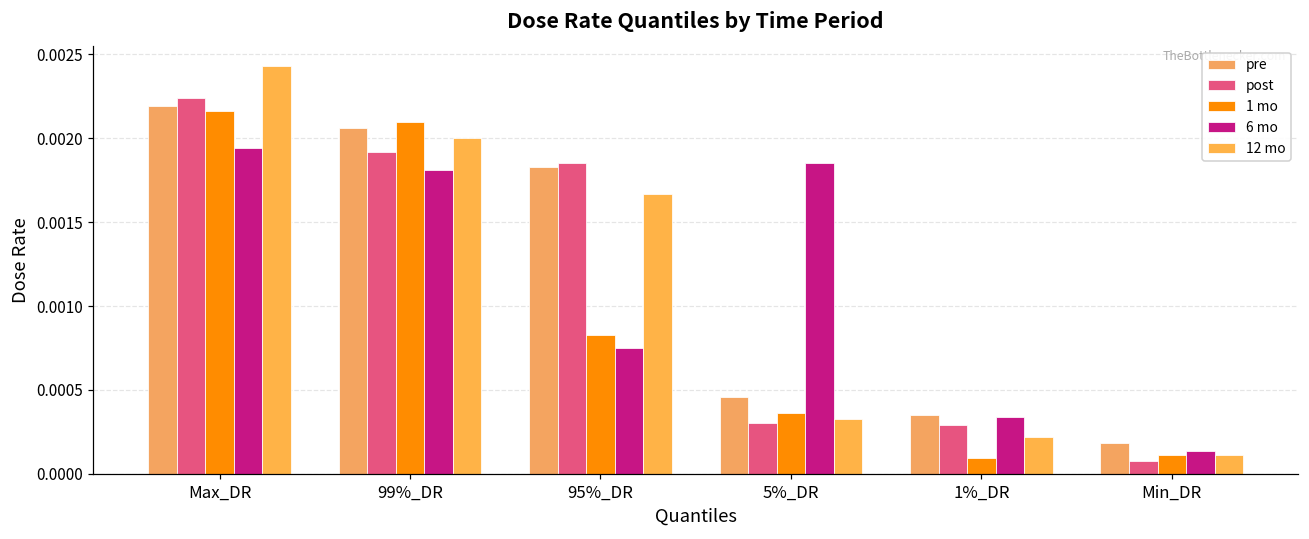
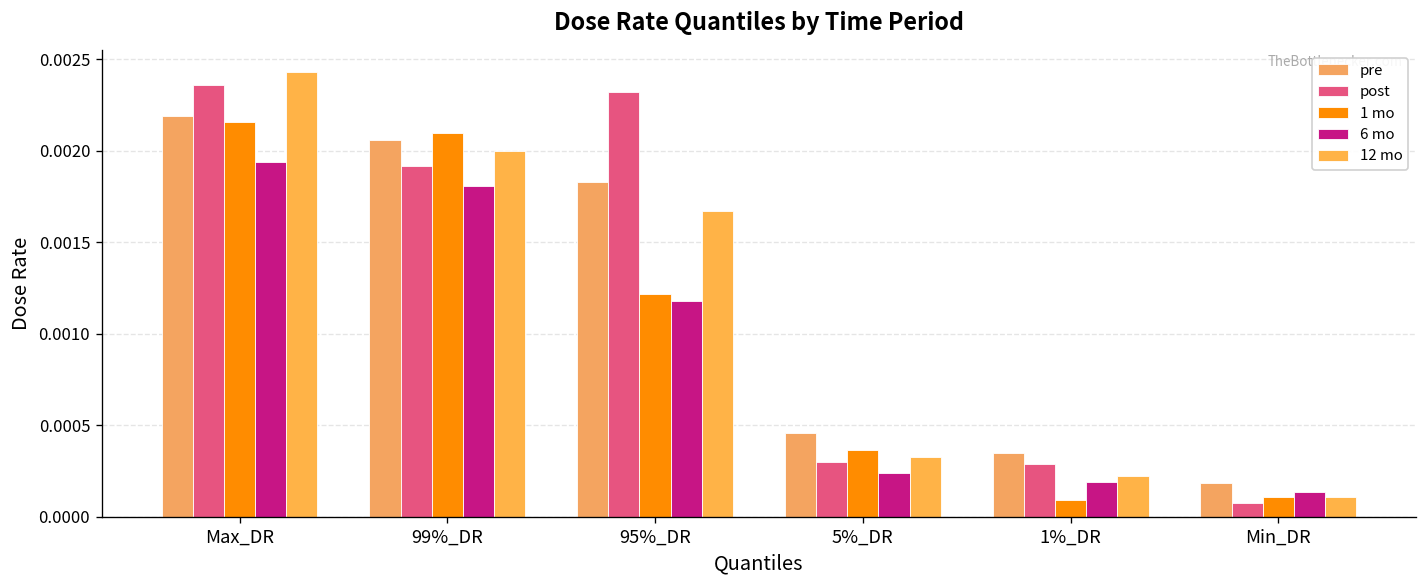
  {
    "post": {
-     "Max_DR": 0.00224,
+     "Max_DR": 0.00236,
      "99%_DR": 0.00192,
-     "95%_DR": 0.00185,
+     "95%_DR": 0.00232,
      "5%_DR": 0.00030,
      "1%_DR": 0.00029,
      "Min_DR": 0.00008
    },
    "1 mo": {
      "Max_DR": 0.00216,
      "99%_DR": 0.00210,
-     "95%_DR": 0.00083,
+     "95%_DR": 0.00122,
      "5%_DR": 0.00037,
      "1%_DR": 0.00009,
      "Min_DR": 0.00011
    },
    "6 mo": {
      "Max_DR": 0.00194,
      "99%_DR": 0.00181,
-     "95%_DR": 0.00075,
-     "5%_DR": 0.00185,
-     "1%_DR": 0.00034,
+     "95%_DR": 0.00118,
+     "5%_DR": 0.00024,
+     "1%_DR": 0.00019,
      "Min_DR": 0.00014
    }
  }
